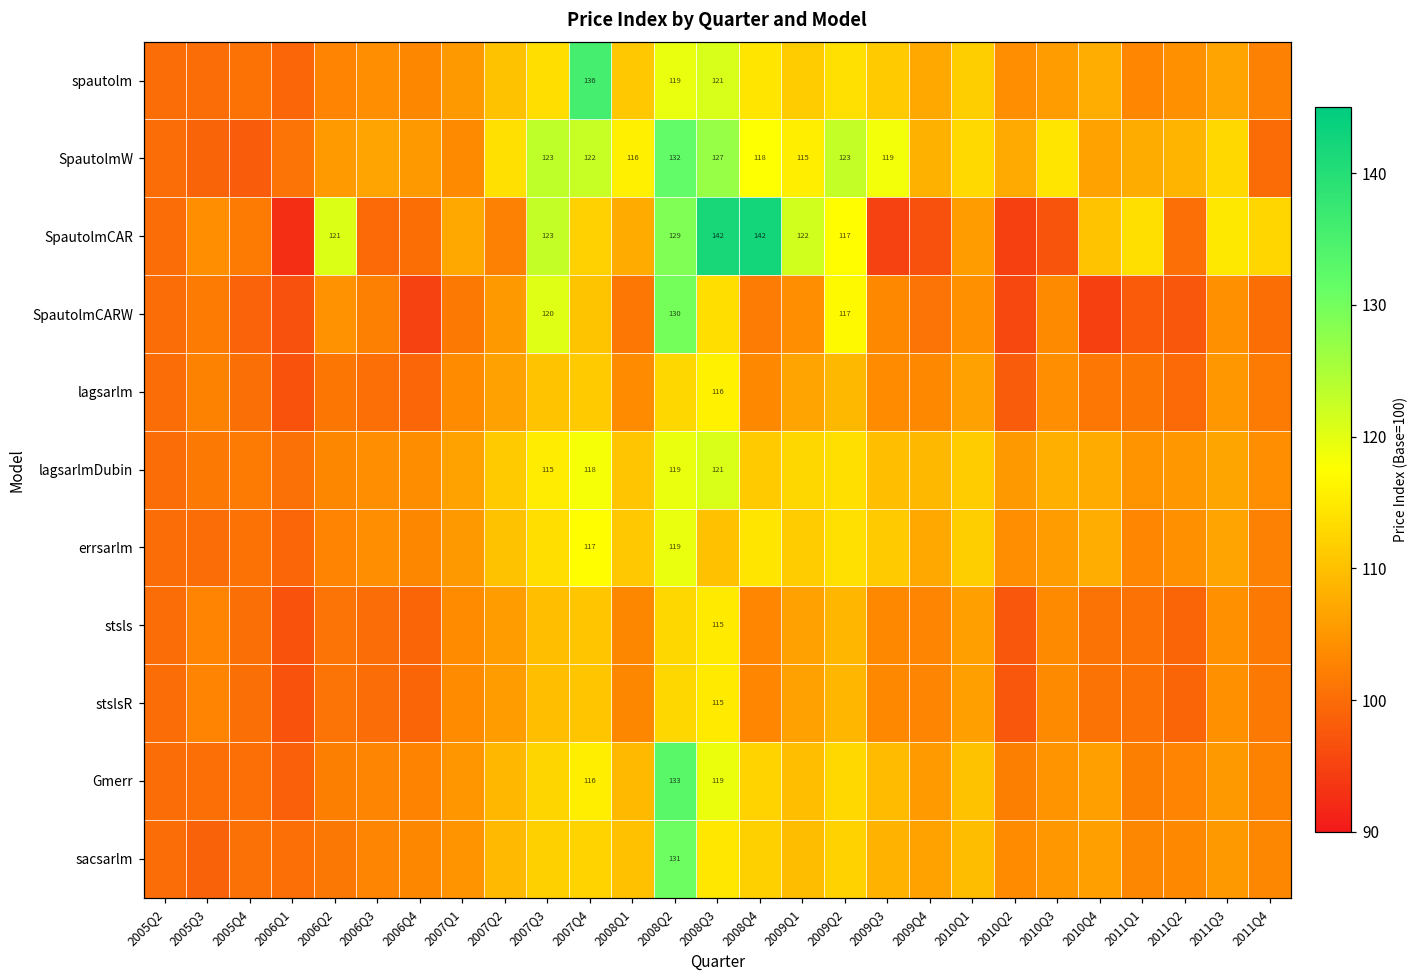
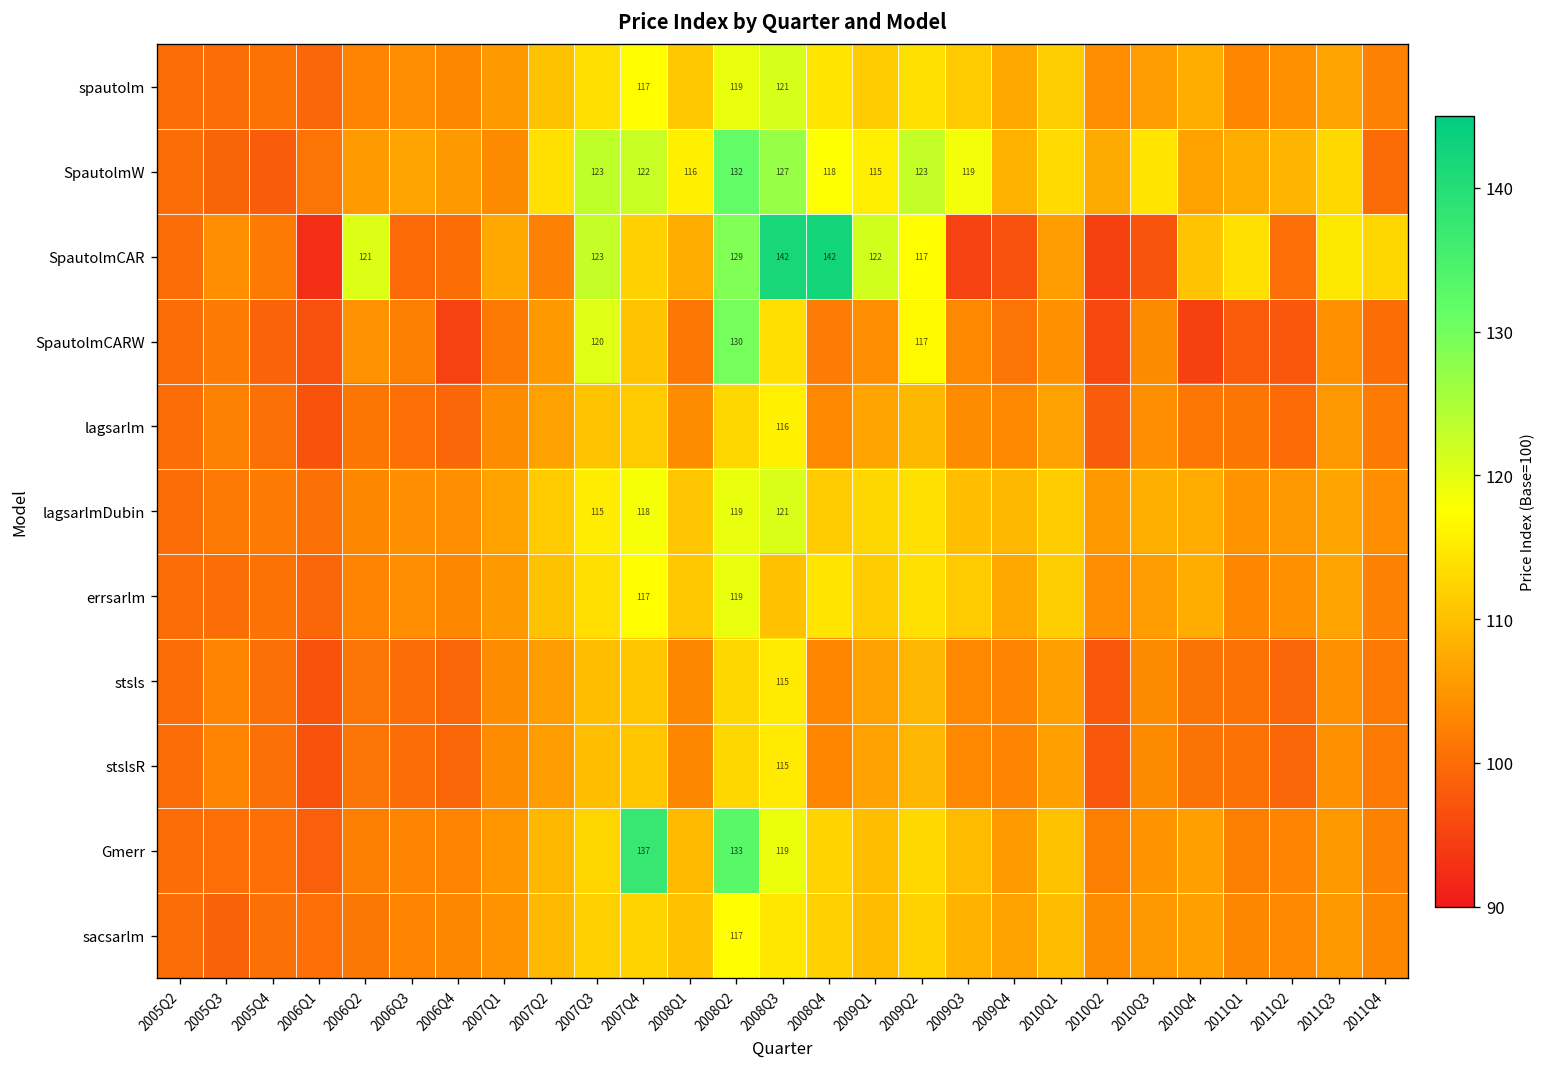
  {
    "spautolm": {
-     "2007Q4": 136,
+     "2007Q4": 117,
      "2008Q2": 119,
      "2008Q3": 121
    },
    "SpautolmW": {
      "2007Q3": 123,
      "2007Q4": 122,
      "2008Q1": 116,
      "2008Q2": 132,
      "2008Q3": 127,
      "2008Q4": 118,
      "2009Q1": 115,
      "2009Q2": 123,
      "2009Q3": 119
    },
    "SpautolmCAR": {
      "2006Q2": 121,
      "2007Q3": 123,
      "2008Q2": 129,
      "2008Q3": 142,
      "2008Q4": 142,
      "2009Q1": 122,
      "2009Q2": 117
    },
    "SpautolmCARW": {
      "2007Q3": 120,
      "2008Q2": 130,
      "2009Q2": 117
    },
    "lagsarlm": {
      "2008Q3": 116
    },
    "lagsarlmDubin": {
      "2007Q3": 115,
      "2007Q4": 118,
      "2008Q2": 119,
      "2008Q3": 121
    },
    "errsarlm": {
      "2007Q4": 117,
      "2008Q2": 119
    },
    "stsls": {
      "2008Q3": 115
    },
    "stslsR": {
      "2008Q3": 115
    },
    "Gmerr": {
-     "2007Q4": 116,
+     "2007Q4": 137,
      "2008Q2": 133,
      "2008Q3": 119
    },
    "sacsarlm": {
-     "2008Q2": 131
+     "2008Q2": 117
    }
  }
